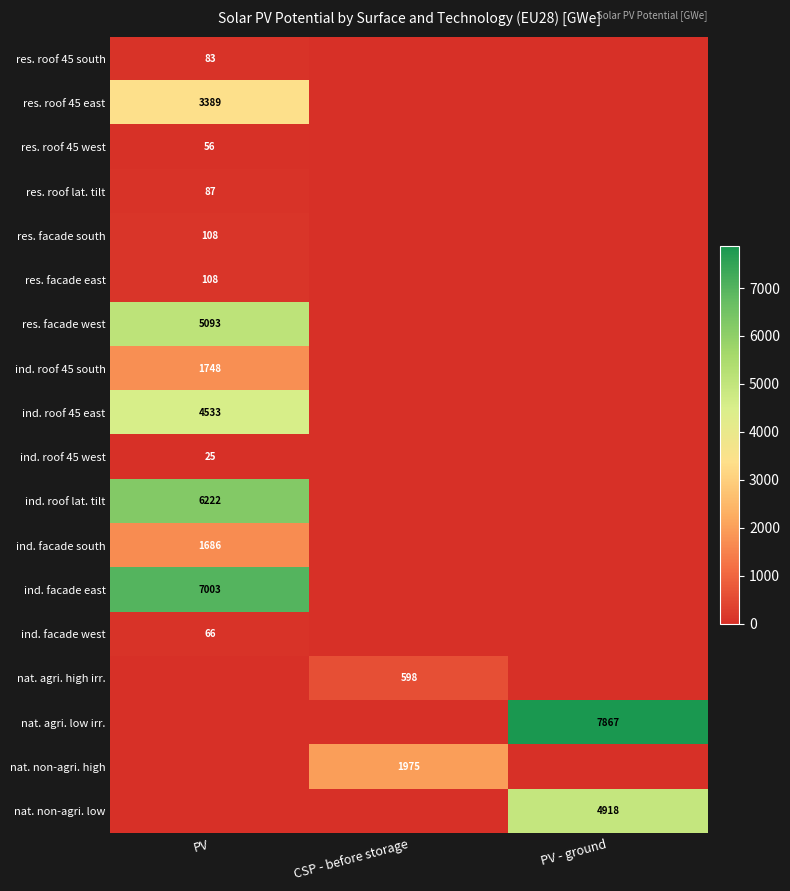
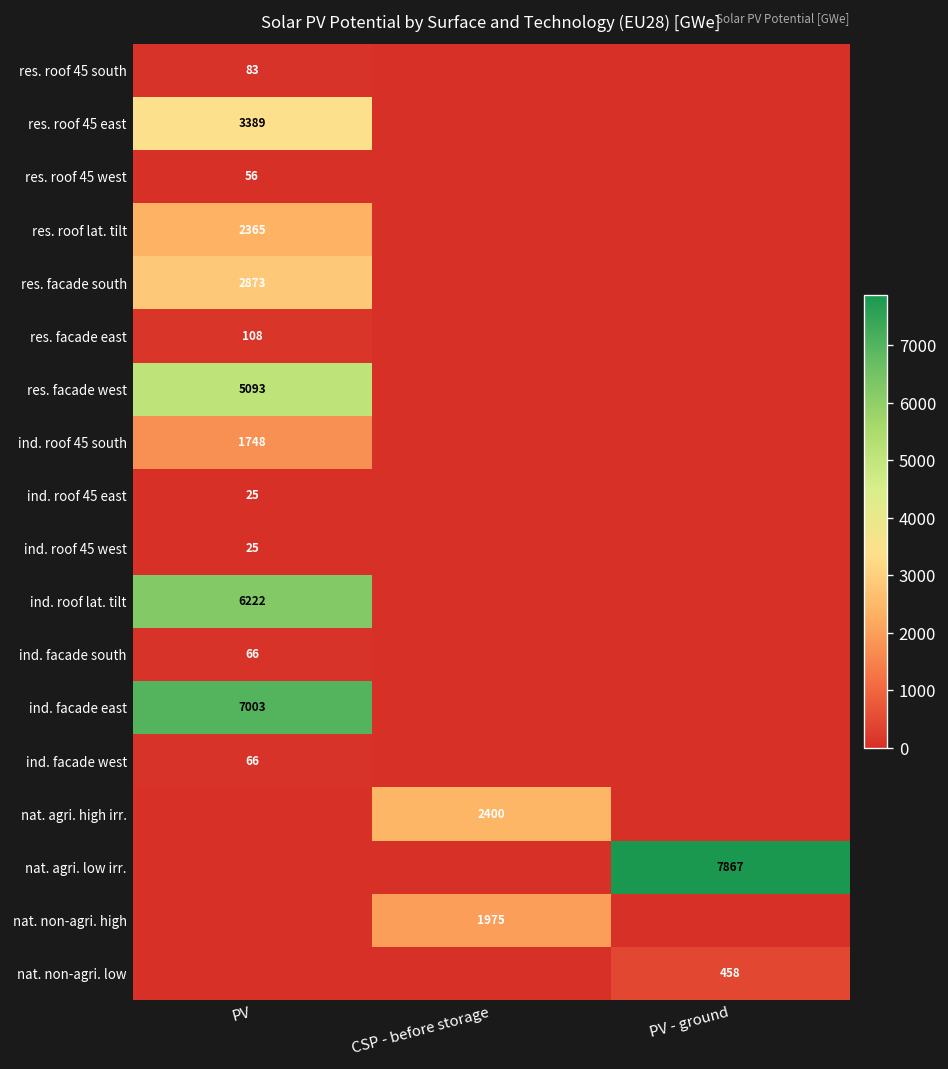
  {
    "res. roof 45 south": {
      "PV": 83
    },
    "res. roof 45 east": {
      "PV": 3389
    },
    "res. roof 45 west": {
      "PV": 56
    },
    "res. roof lat. tilt": {
-     "PV": 87
+     "PV": 2365
    },
    "res. facade south": {
-     "PV": 108
+     "PV": 2873
    },
    "res. facade east": {
      "PV": 108
    },
    "res. facade west": {
      "PV": 5093
    },
    "ind. roof 45 south": {
      "PV": 1748
    },
    "ind. roof 45 east": {
-     "PV": 4533
+     "PV": 25
    },
    "ind. roof 45 west": {
      "PV": 25
    },
    "ind. roof lat. tilt": {
      "PV": 6222
    },
    "ind. facade south": {
-     "PV": 1686
+     "PV": 66
    },
    "ind. facade east": {
      "PV": 7003
    },
    "ind. facade west": {
      "PV": 66
    },
    "nat. agri. high irr.": {
-     "CSP - before storage": 598
+     "CSP - before storage": 2400
    },
    "nat. agri. low irr.": {
      "PV - ground": 7867
    },
    "nat. non-agri. high": {
      "CSP - before storage": 1975
    },
    "nat. non-agri. low": {
-     "PV - ground": 4918
+     "PV - ground": 458
    }
  }
